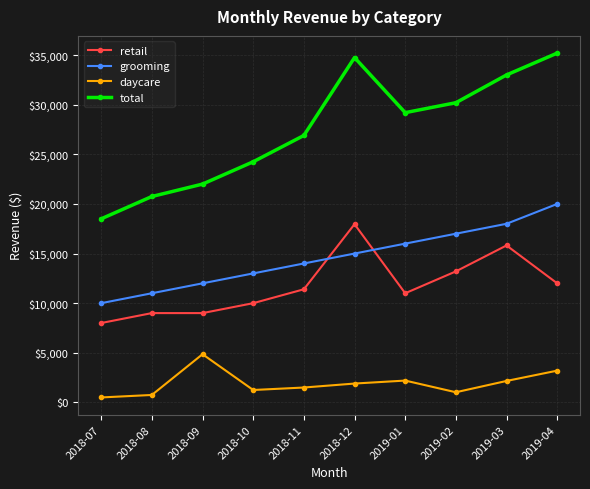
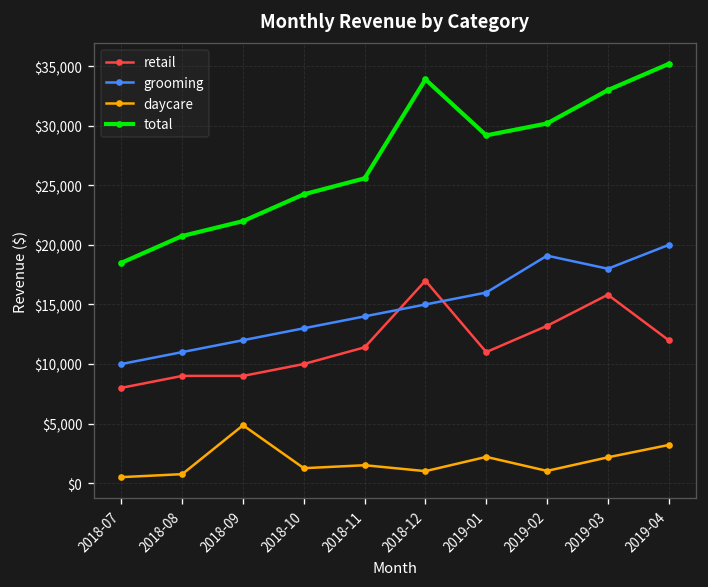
  {
    "retail": {
      "2018-07": "$8,000",
      "2018-08": "$9,000",
      "2018-09": "$9,000",
      "2018-10": "$10,000",
      "2018-11": "$11,000",
-     "2018-12": "$18,000",
+     "2018-12": "$17,000",
      "2019-01": "$11,000",
      "2019-02": "$13,000",
      "2019-03": "$16,000",
      "2019-04": "$12,000"
    },
    "grooming": {
      "2018-07": "$10,000",
      "2018-08": "$11,000",
      "2018-09": "$12,000",
      "2018-10": "$13,000",
      "2018-11": "$14,000",
      "2018-12": "$15,000",
      "2019-01": "$16,000",
-     "2019-02": "$17,000",
+     "2019-02": "$19,000",
      "2019-03": "$18,000",
      "2019-04": "$20,000"
    },
    "daycare": {
      "2018-07": "$1,000",
      "2018-08": "$1,000",
      "2018-09": "$5,000",
      "2018-10": "$1,000",
      "2018-11": "$2,000",
-     "2018-12": "$2,000",
+     "2018-12": "$1,000",
      "2019-01": "$2,000",
      "2019-02": "$1,000",
      "2019-03": "$2,000",
      "2019-04": "$3,000"
    },
    "total": {
      "2018-07": "$19,000",
      "2018-08": "$21,000",
      "2018-09": "$22,000",
      "2018-10": "$24,000",
-     "2018-11": "$27,000",
-     "2018-12": "$35,000",
+     "2018-11": "$26,000",
+     "2018-12": "$34,000",
      "2019-01": "$29,000",
      "2019-02": "$30,000",
      "2019-03": "$33,000",
      "2019-04": "$35,000"
    }
  }
